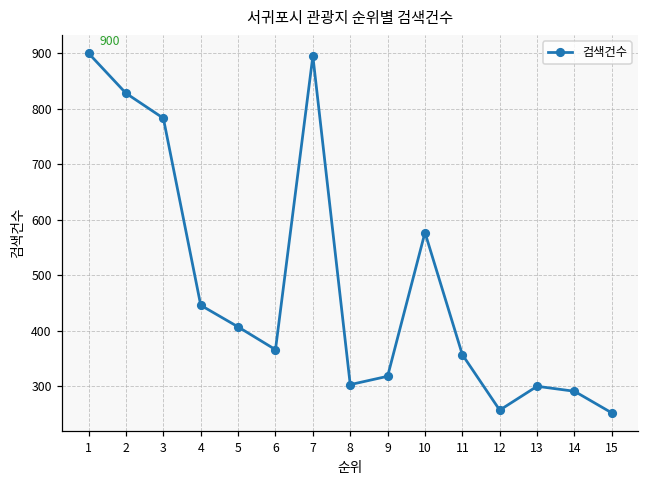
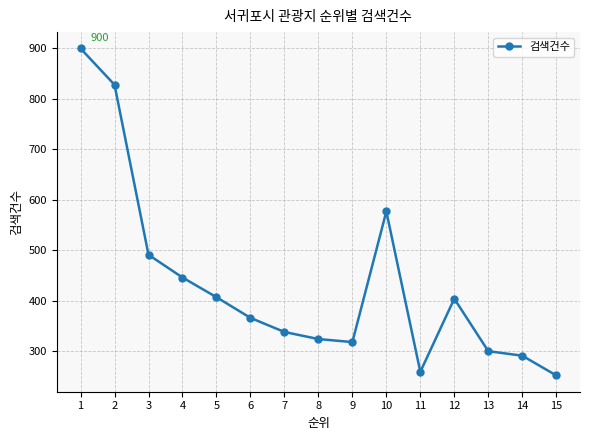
  {
    "2": 830,
-   "3": 780,
+   "3": 490,
    "4": 450,
    "5": 410,
    "6": 370,
-   "7": 900,
-   "8": 300,
+   "7": 340,
+   "8": 320,
    "9": 320,
    "10": 580,
-   "11": 360,
-   "12": 260,
+   "11": 260,
+   "12": 400,
    "13": 300,
    "14": 290,
    "15": 250
  }
